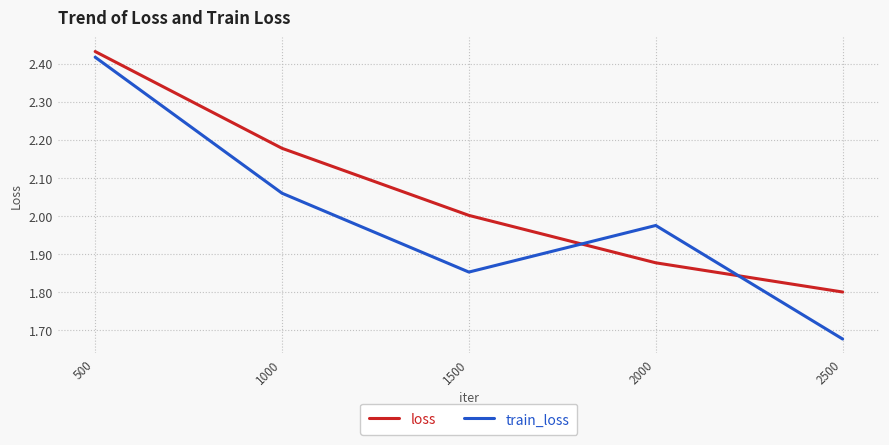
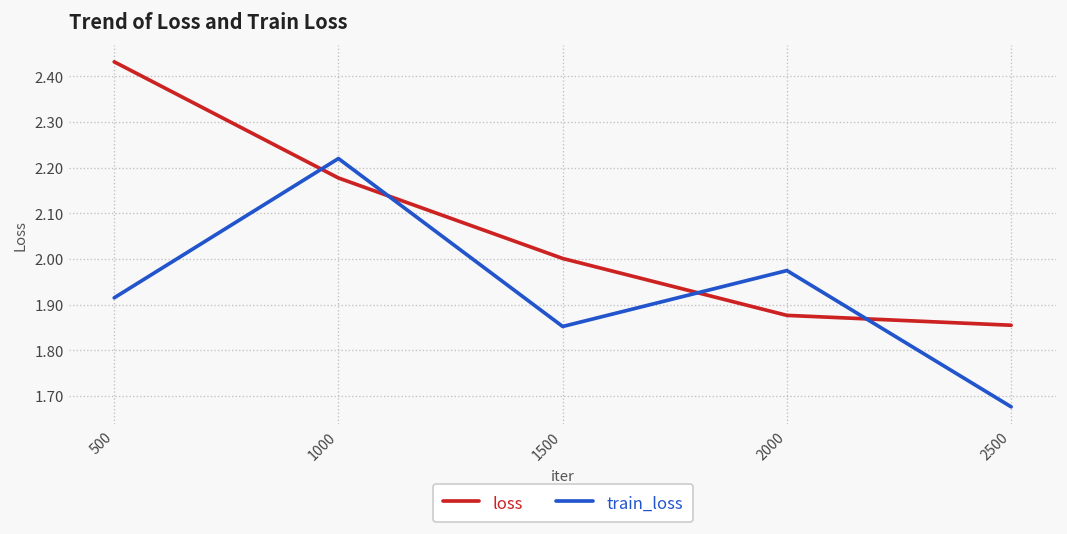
  {
    "loss": {
      "500": 2.43,
      "1000": 2.18,
      "1500": 2.00,
      "2000": 1.88,
-     "2500": 1.80
+     "2500": 1.85
    },
    "train_loss": {
-     "500": 2.42,
-     "1000": 2.06,
+     "500": 1.91,
+     "1000": 2.22,
      "1500": 1.85,
      "2000": 1.97,
      "2500": 1.68
    }
  }
